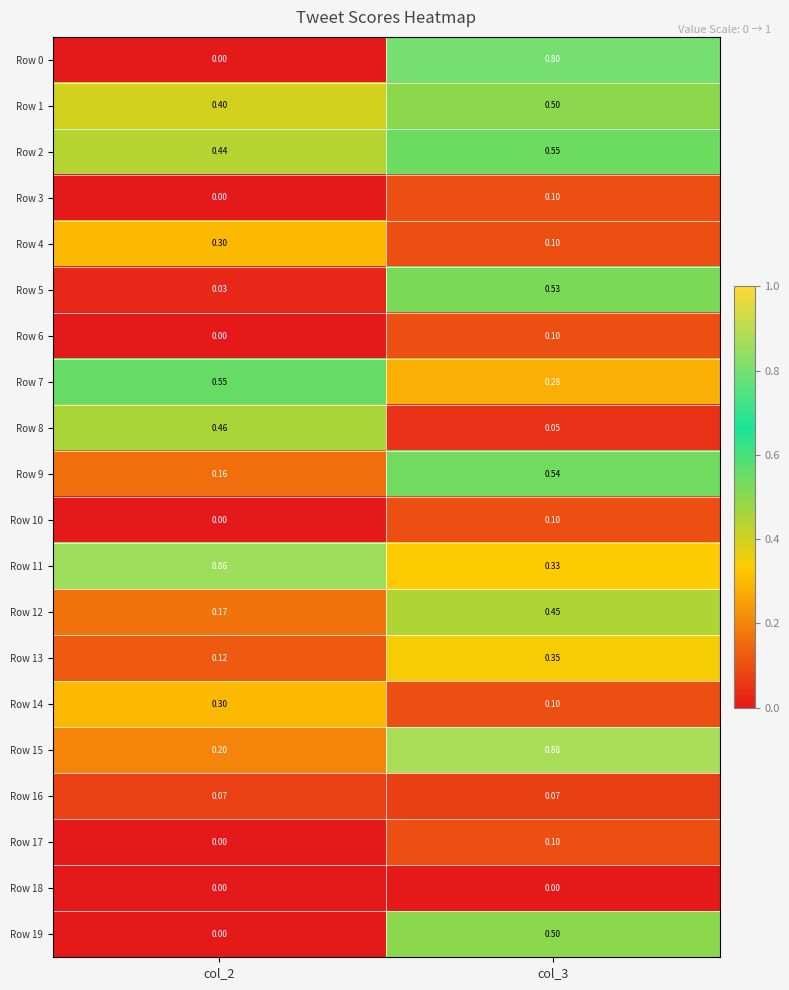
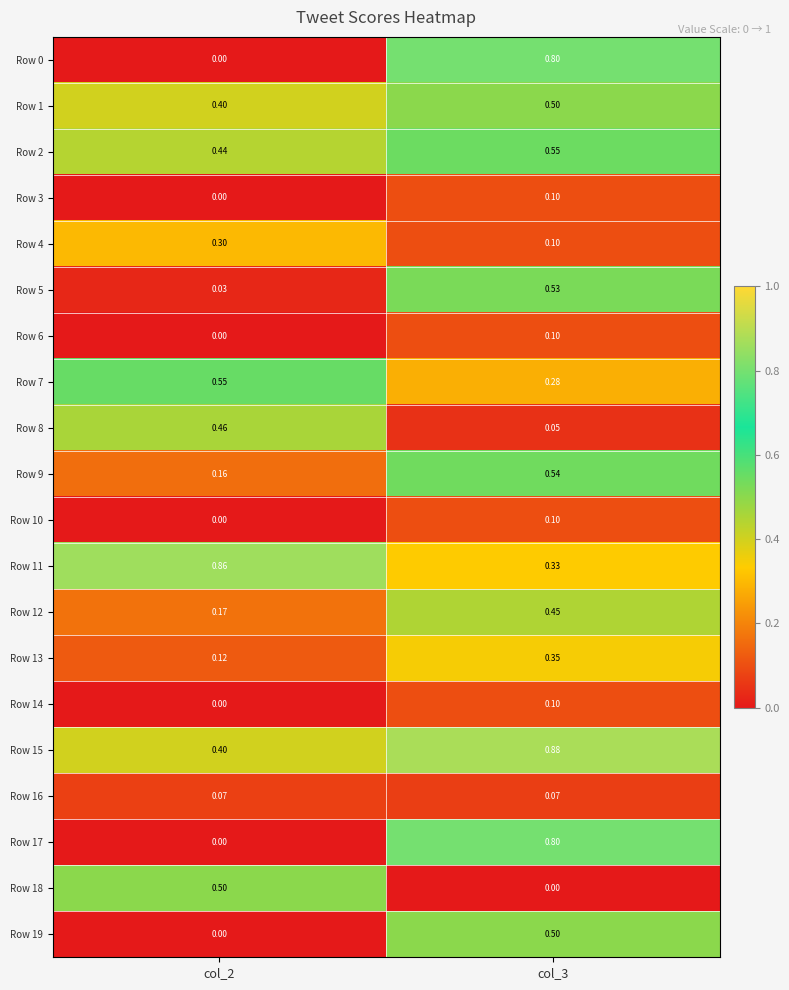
  {
    "Row 0": {
      "col_2": 0.00,
      "col_3": 0.80
    },
    "Row 1": {
      "col_2": 0.40,
      "col_3": 0.50
    },
    "Row 2": {
      "col_2": 0.44,
      "col_3": 0.55
    },
    "Row 3": {
      "col_2": 0.00,
      "col_3": 0.10
    },
    "Row 4": {
      "col_2": 0.30,
      "col_3": 0.10
    },
    "Row 5": {
      "col_2": 0.03,
      "col_3": 0.53
    },
    "Row 6": {
      "col_2": 0.00,
      "col_3": 0.10
    },
    "Row 7": {
      "col_2": 0.55,
      "col_3": 0.28
    },
    "Row 8": {
      "col_2": 0.46,
      "col_3": 0.05
    },
    "Row 9": {
      "col_2": 0.16,
      "col_3": 0.54
    },
    "Row 10": {
      "col_2": 0.00,
      "col_3": 0.10
    },
    "Row 11": {
      "col_2": 0.86,
      "col_3": 0.33
    },
    "Row 12": {
      "col_2": 0.17,
      "col_3": 0.45
    },
    "Row 13": {
      "col_2": 0.12,
      "col_3": 0.35
    },
    "Row 14": {
-     "col_2": 0.30,
+     "col_2": 0.00,
      "col_3": 0.10
    },
    "Row 15": {
-     "col_2": 0.20,
+     "col_2": 0.40,
      "col_3": 0.88
    },
    "Row 16": {
      "col_2": 0.07,
      "col_3": 0.07
    },
    "Row 17": {
      "col_2": 0.00,
-     "col_3": 0.10
+     "col_3": 0.80
    },
    "Row 18": {
-     "col_2": 0.00,
+     "col_2": 0.50,
      "col_3": 0.00
    },
    "Row 19": {
      "col_2": 0.00,
      "col_3": 0.50
    }
  }
